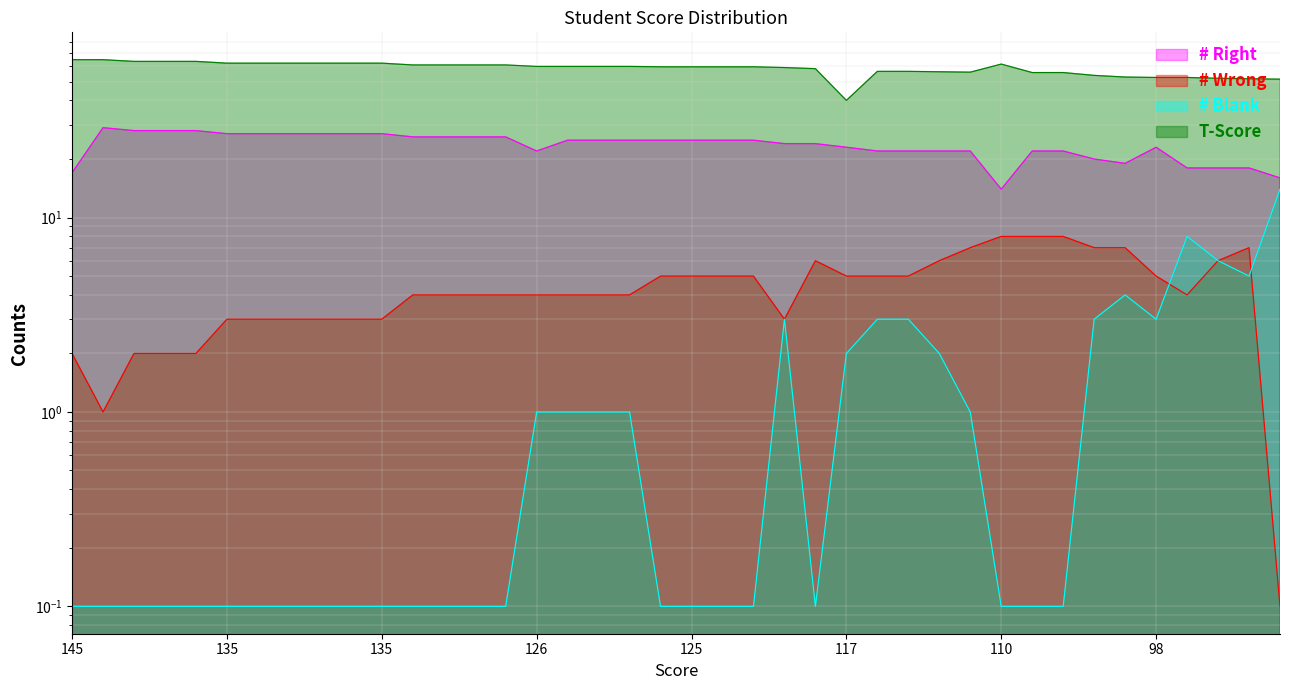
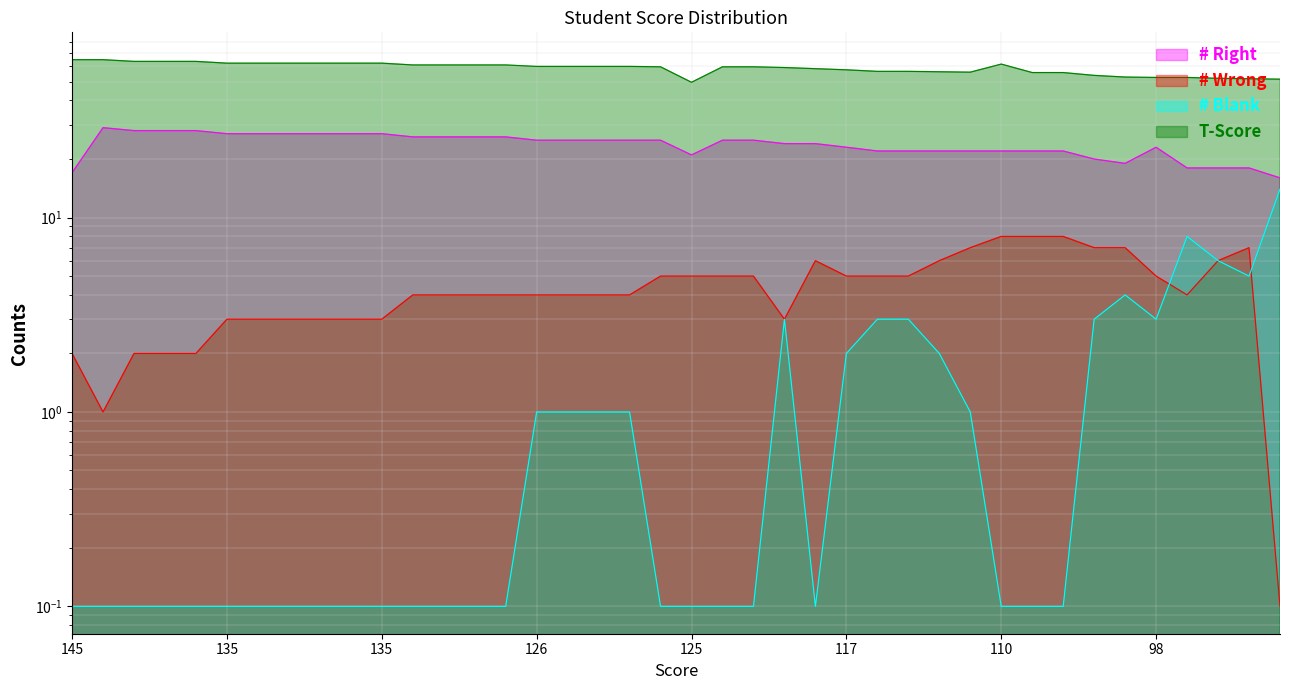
  {
    "# Right": {
      "145": 17,
-     "126": 22,
-     "125": 25,
+     "126": 25,
+     "125": 21,
      "117": 23,
-     "110": 14,
+     "110": 22,
      "98": 23
    },
    "# Wrong": {
      "145": 2,
      "126": 4,
      "125": 5,
      "117": 5,
      "110": 8,
      "98": 5
    },
    "# Blank": {
      "145": 0.10,
      "126": 1,
      "125": 0.10,
      "117": 2,
      "110": 0.10,
      "98": 3
    },
    "T-Score": {
      "145": 65,
      "126": 60,
-     "125": 60,
-     "117": 40,
+     "125": 50,
+     "117": 58,
      "110": 62,
      "98": 53
    }
  }
